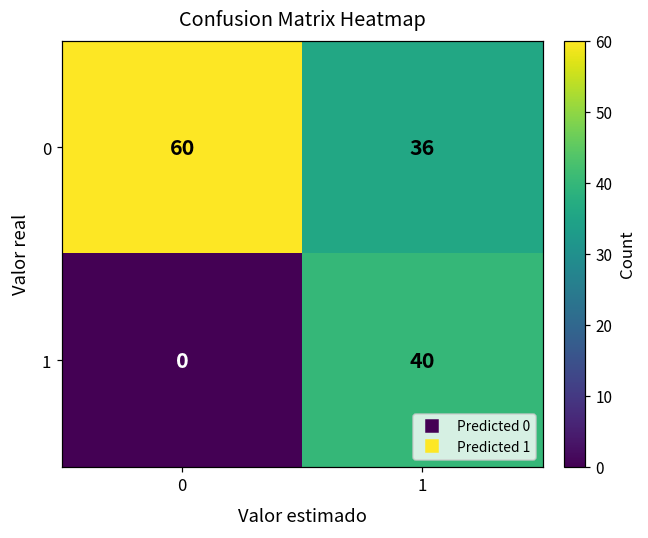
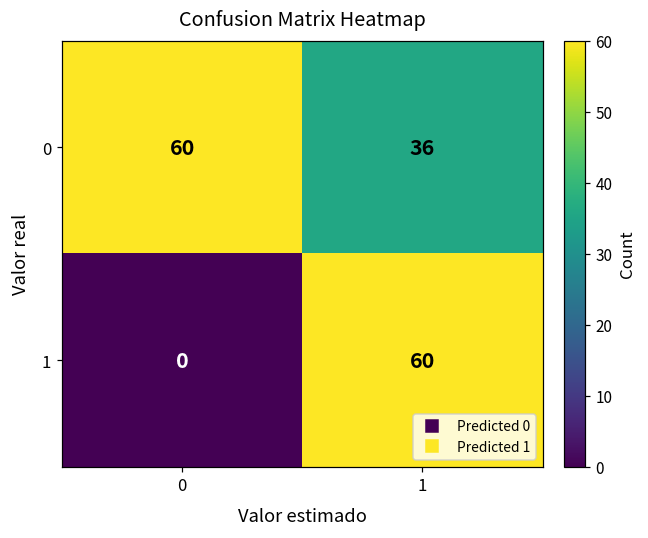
  {
    "0": {
      "0": 60,
      "1": 36
    },
    "1": {
      "0": 0,
-     "1": 40
+     "1": 60
    }
  }
